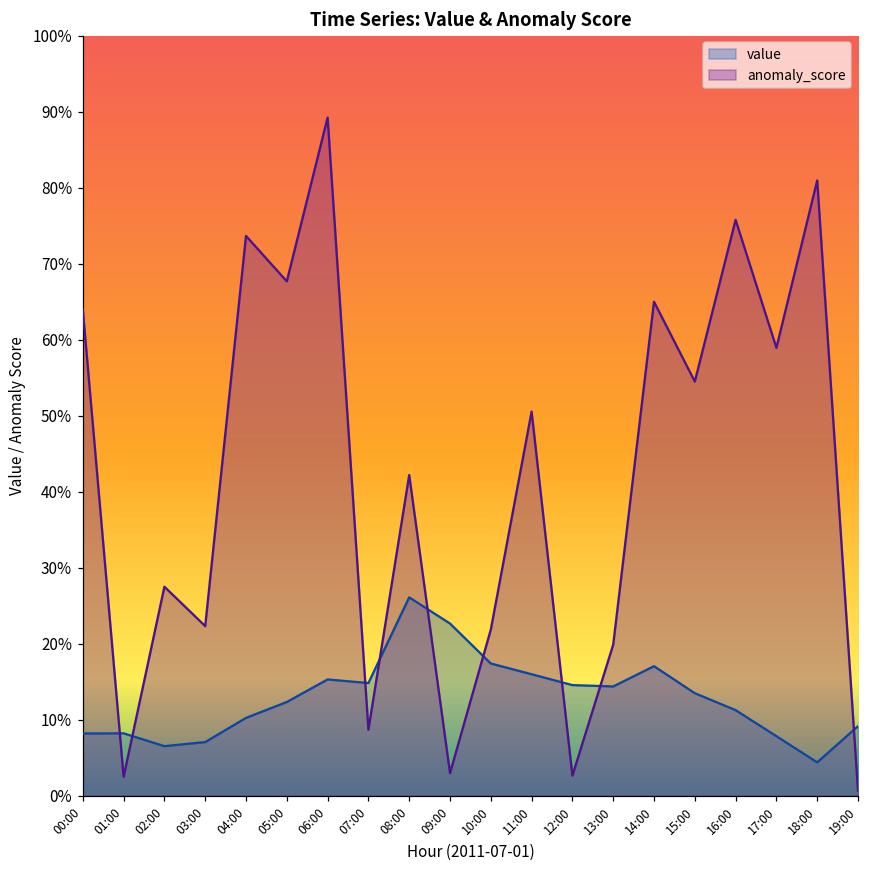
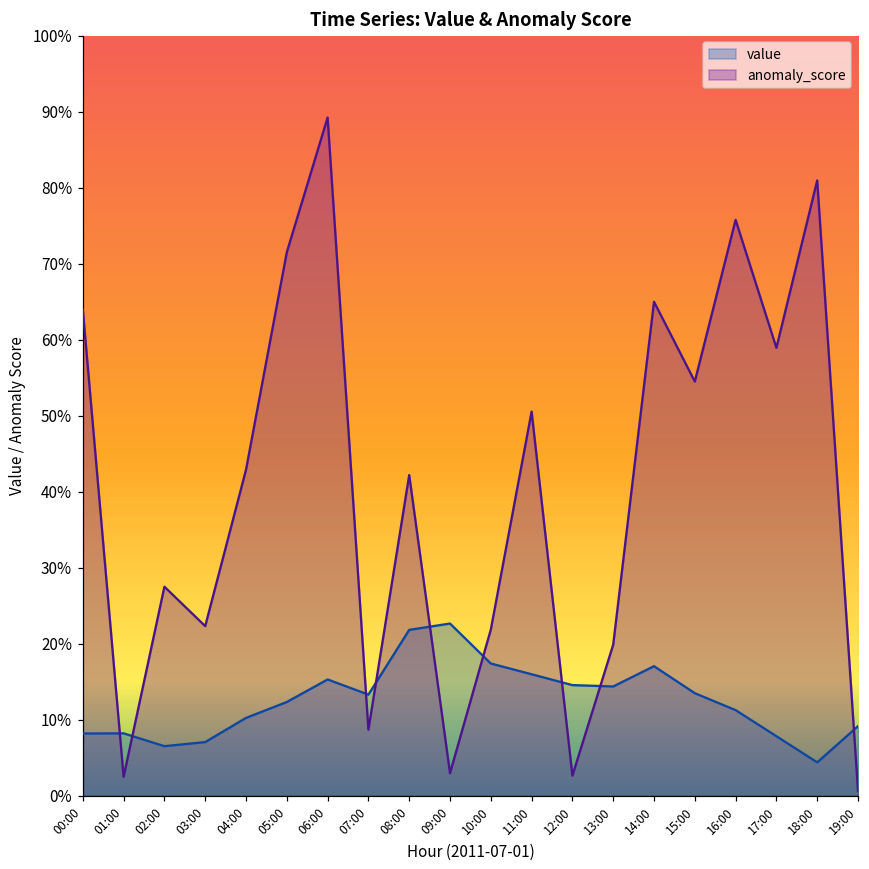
  {
    "value": {
      "00:00": "8%",
      "01:00": "8%",
      "02:00": "7%",
      "03:00": "7%",
      "04:00": "10%",
      "05:00": "12%",
      "06:00": "15%",
-     "07:00": "15%",
-     "08:00": "26%",
+     "07:00": "13%",
+     "08:00": "22%",
      "09:00": "23%",
      "10:00": "17%",
      "11:00": "16%",
      "12:00": "15%",
      "13:00": "14%",
      "14:00": "17%",
      "15:00": "13%",
      "16:00": "11%",
      "17:00": "8%",
      "18:00": "4%",
      "19:00": "9%"
    },
    "anomaly_score": {
      "00:00": "64%",
      "01:00": "3%",
      "02:00": "28%",
      "03:00": "22%",
-     "04:00": "74%",
-     "05:00": "68%",
+     "04:00": "43%",
+     "05:00": "72%",
      "06:00": "89%",
      "07:00": "9%",
      "08:00": "42%",
      "09:00": "3%",
      "10:00": "22%",
      "11:00": "51%",
      "12:00": "3%",
      "13:00": "20%",
      "14:00": "65%",
      "15:00": "54%",
      "16:00": "76%",
      "17:00": "59%",
      "18:00": "81%",
      "19:00": "1%"
    }
  }
